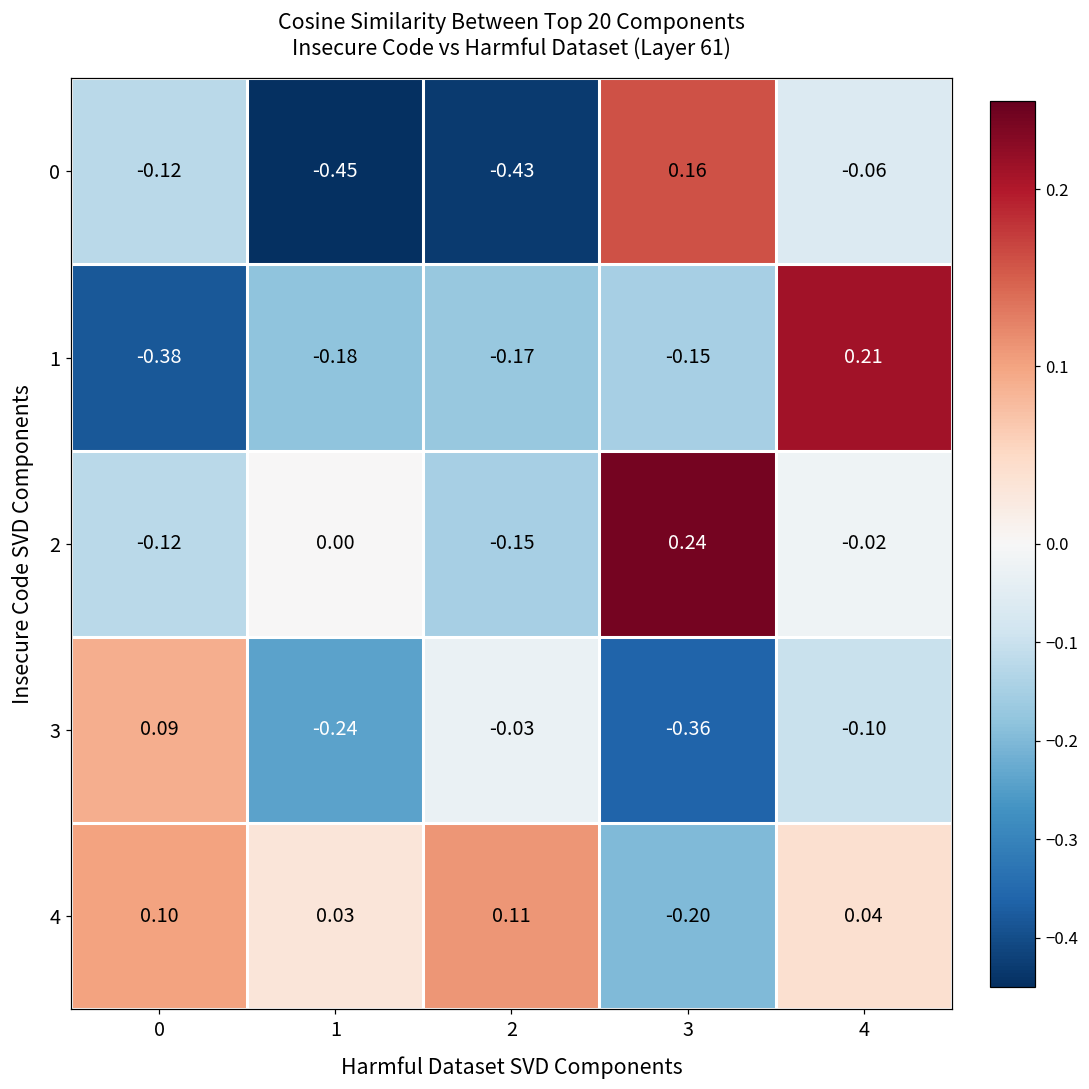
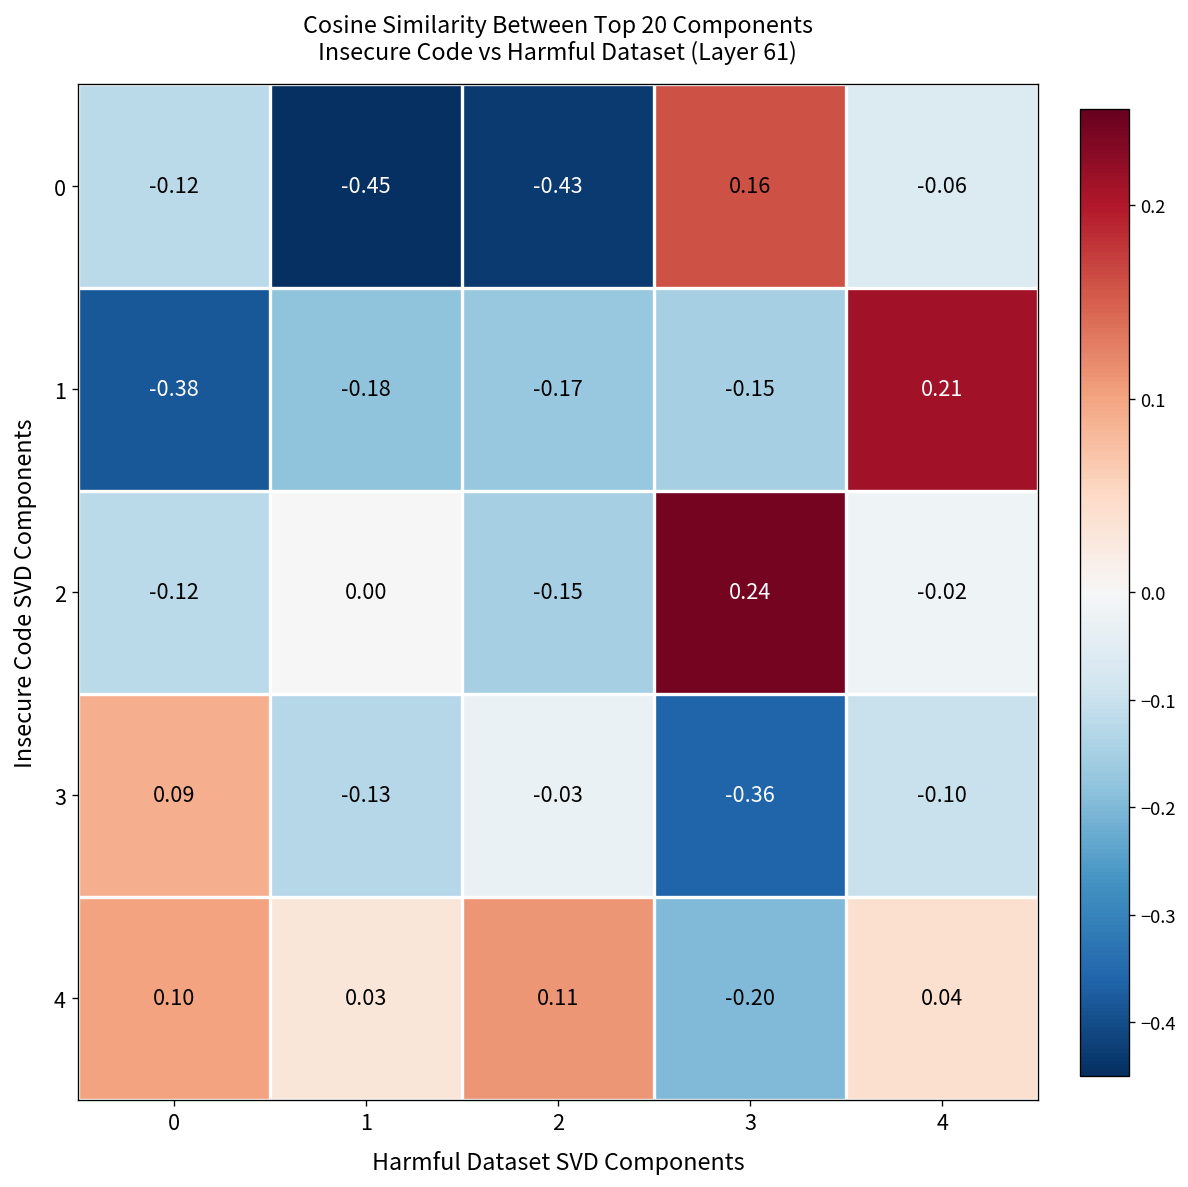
  {
    "0": {
      "0": -0.12,
      "1": -0.45,
      "2": -0.43,
      "3": 0.16,
      "4": -0.06
    },
    "1": {
      "0": -0.38,
      "1": -0.18,
      "2": -0.17,
      "3": -0.15,
      "4": 0.21
    },
    "2": {
      "0": -0.12,
      "1": 0.00,
      "2": -0.15,
      "3": 0.24,
      "4": -0.02
    },
    "3": {
      "0": 0.09,
-     "1": -0.24,
+     "1": -0.13,
      "2": -0.03,
      "3": -0.36,
      "4": -0.10
    },
    "4": {
      "0": 0.10,
      "1": 0.03,
      "2": 0.11,
      "3": -0.20,
      "4": 0.04
    }
  }
